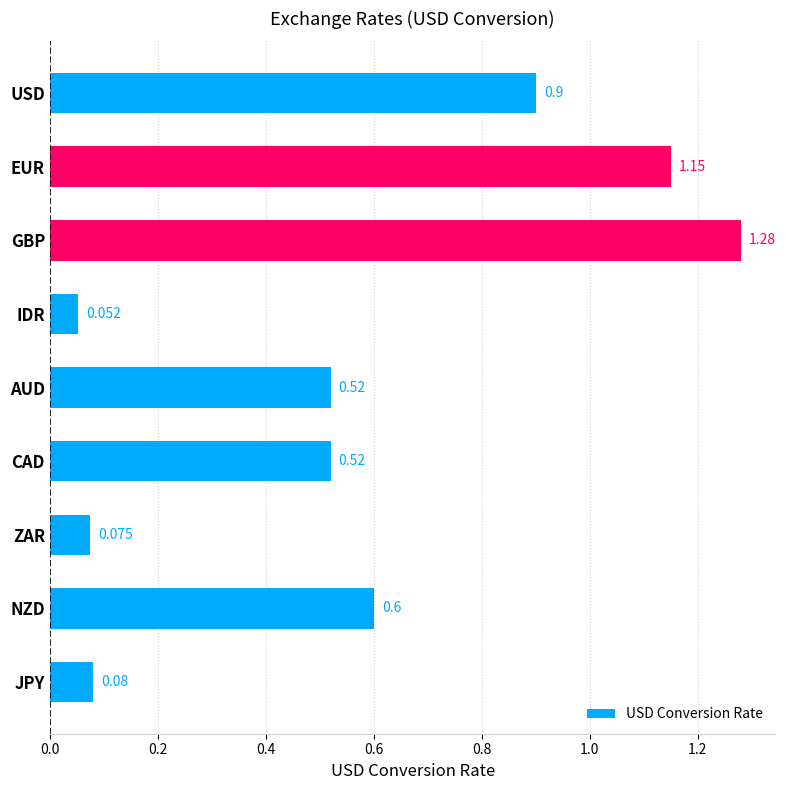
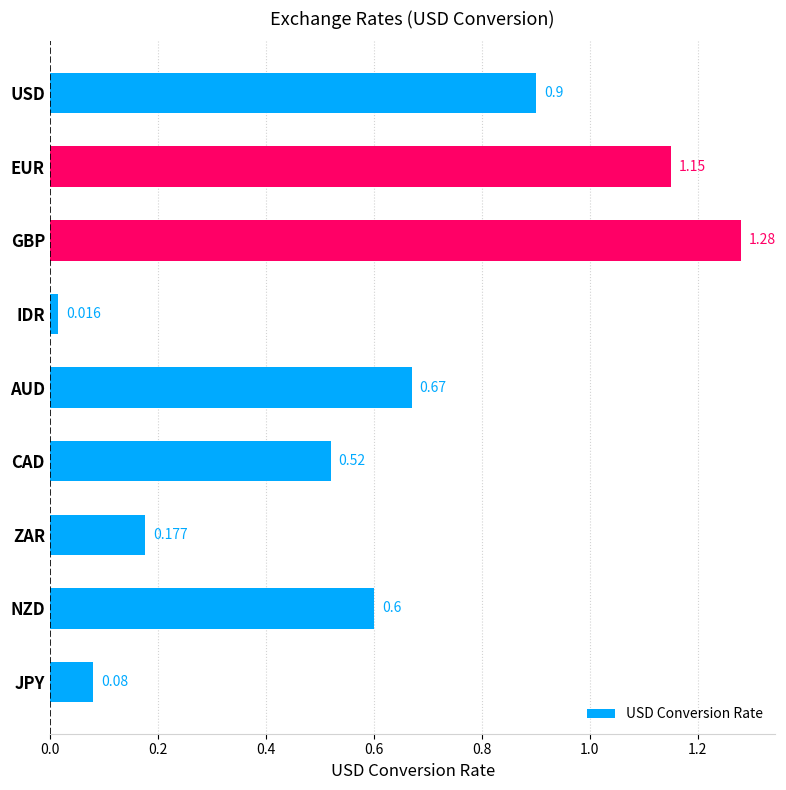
  {
    "USD": 0.9,
    "EUR": 1.15,
    "GBP": 1.28,
-   "IDR": 0.052,
-   "AUD": 0.52,
+   "IDR": 0.016,
+   "AUD": 0.67,
    "CAD": 0.52,
-   "ZAR": 0.075,
+   "ZAR": 0.177,
    "NZD": 0.6,
    "JPY": 0.08
  }
